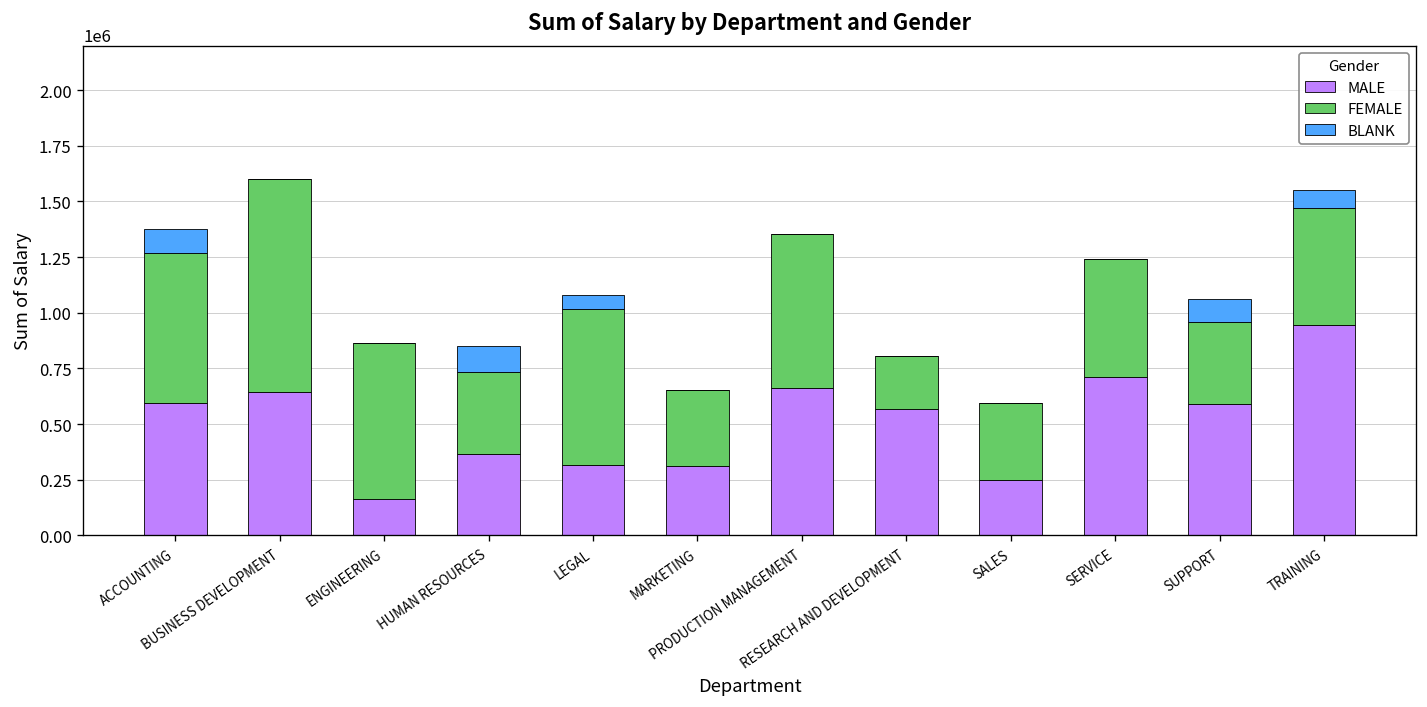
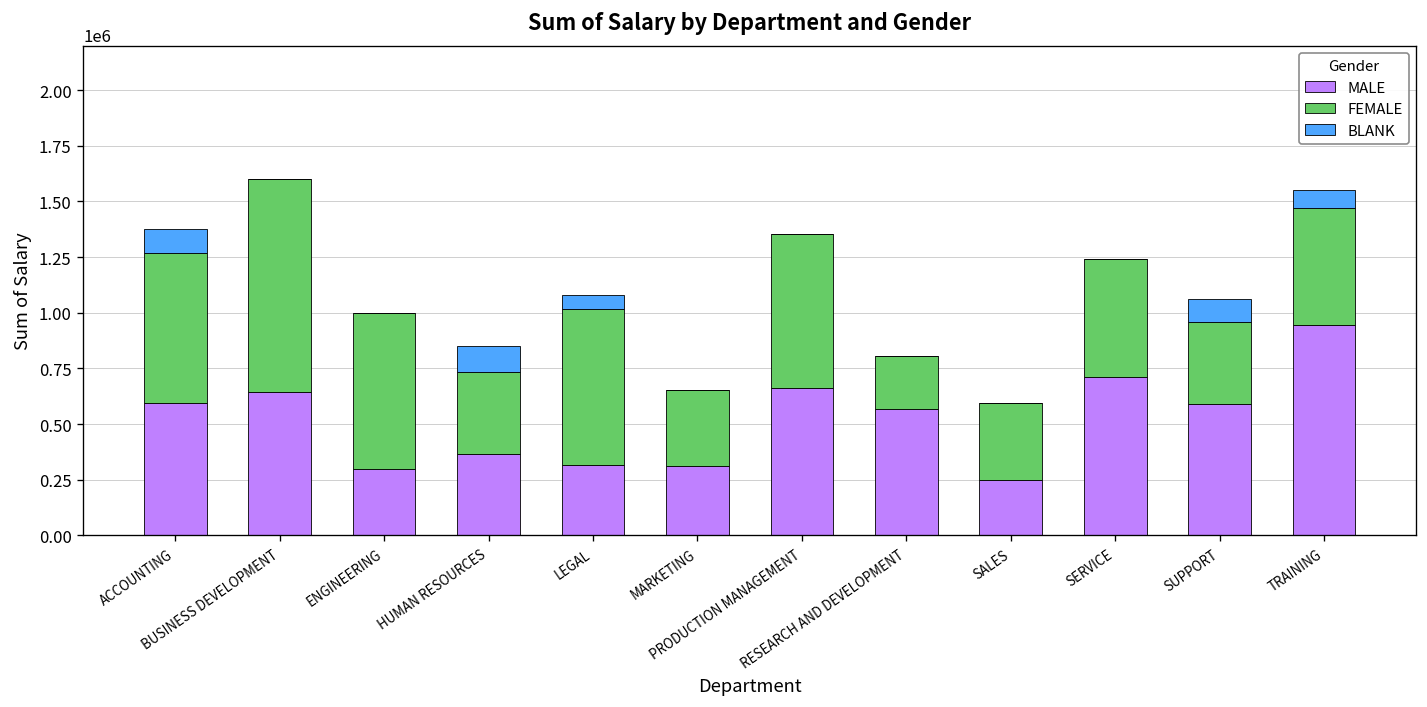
  {
    "MALE": {
      "ACCOUNTING": 590000,
      "BUSINESS DEVELOPMENT": 650000,
-     "ENGINEERING": 160000,
+     "ENGINEERING": 300000,
      "HUMAN RESOURCES": 360000,
      "LEGAL": 310000,
      "MARKETING": 310000,
      "PRODUCTION MANAGEMENT": 660000,
      "RESEARCH AND DEVELOPMENT": 570000,
      "SALES": 250000,
      "SERVICE": 710000,
      "SUPPORT": 590000,
      "TRAINING": 940000
    },
    "FEMALE": {
      "ACCOUNTING": 680000,
      "BUSINESS DEVELOPMENT": 950000,
      "ENGINEERING": 700000,
      "HUMAN RESOURCES": 370000,
      "LEGAL": 700000,
      "MARKETING": 340000,
      "PRODUCTION MANAGEMENT": 690000,
      "RESEARCH AND DEVELOPMENT": 240000,
      "SALES": 340000,
      "SERVICE": 530000,
      "SUPPORT": 370000,
      "TRAINING": 530000
    },
    "BLANK": {
      "ACCOUNTING": 110000,
      "BUSINESS DEVELOPMENT": 0,
      "ENGINEERING": 0,
      "HUMAN RESOURCES": 110000,
      "LEGAL": 60000,
      "MARKETING": 0,
      "PRODUCTION MANAGEMENT": 0,
      "RESEARCH AND DEVELOPMENT": 0,
      "SALES": 0,
      "SERVICE": 0,
      "SUPPORT": 100000,
      "TRAINING": 80000
    }
  }
